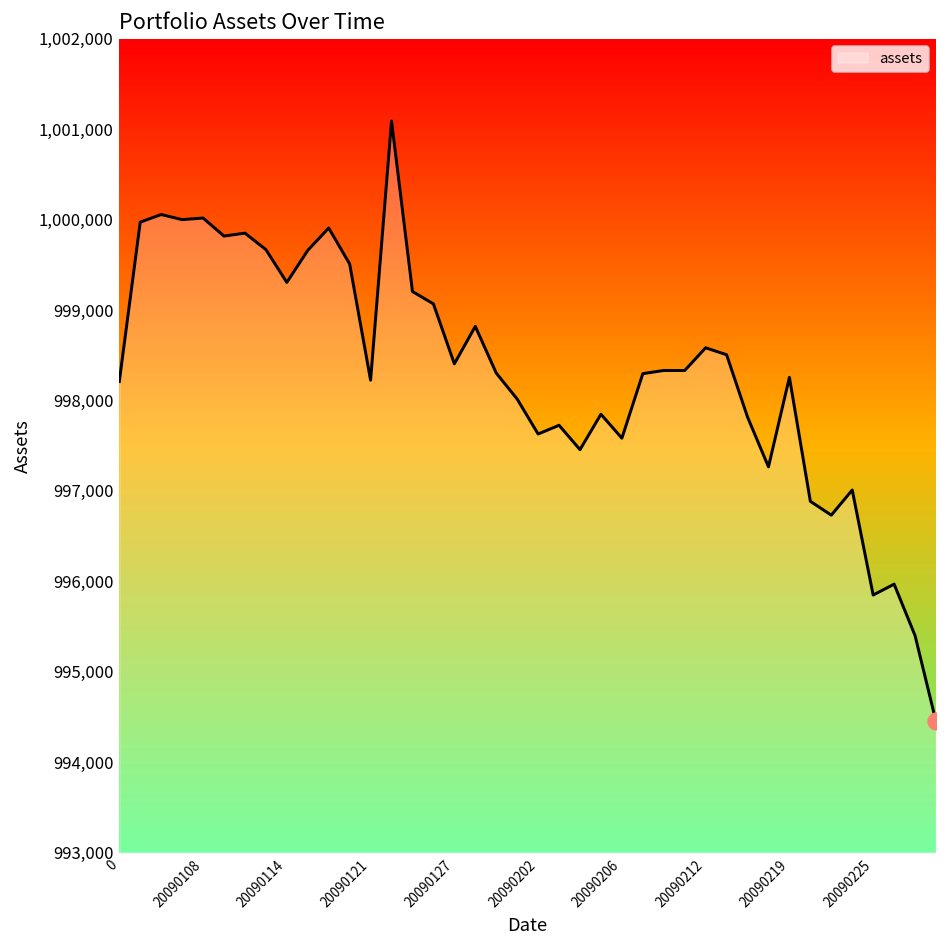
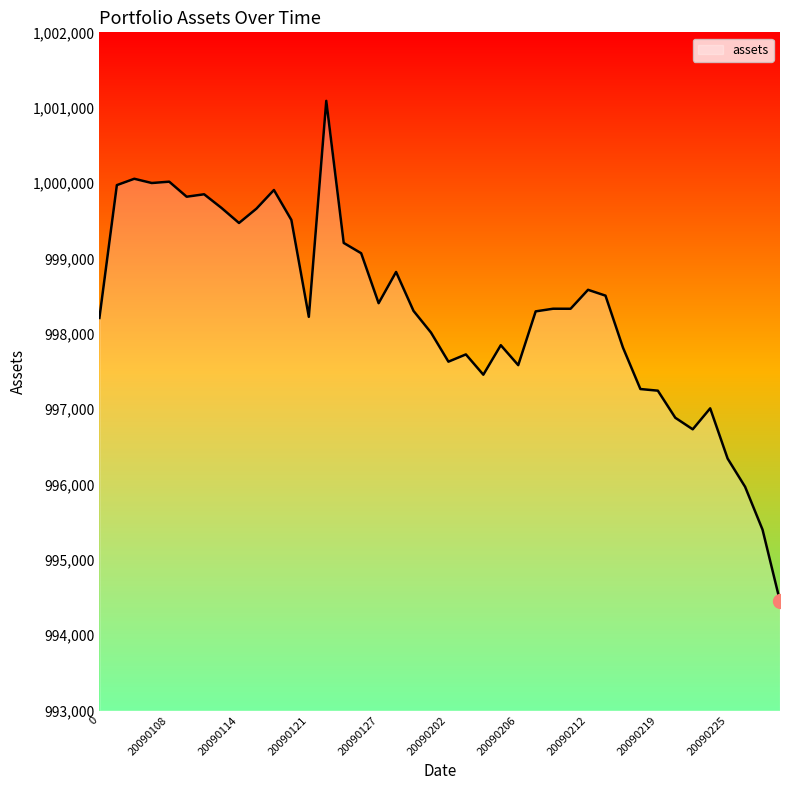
  {
    "assets": {
      "0": "998,200",
      "20090108": "1,000,000",
-     "20090114": "999,300",
+     "20090114": "999,500",
      "20090121": "998,200",
      "20090127": "998,400",
      "20090202": "997,600",
      "20090206": "997,600",
      "20090212": "998,600",
-     "20090219": "998,300",
-     "20090225": "995,800"
+     "20090219": "997,200",
+     "20090225": "996,300"
    }
  }
